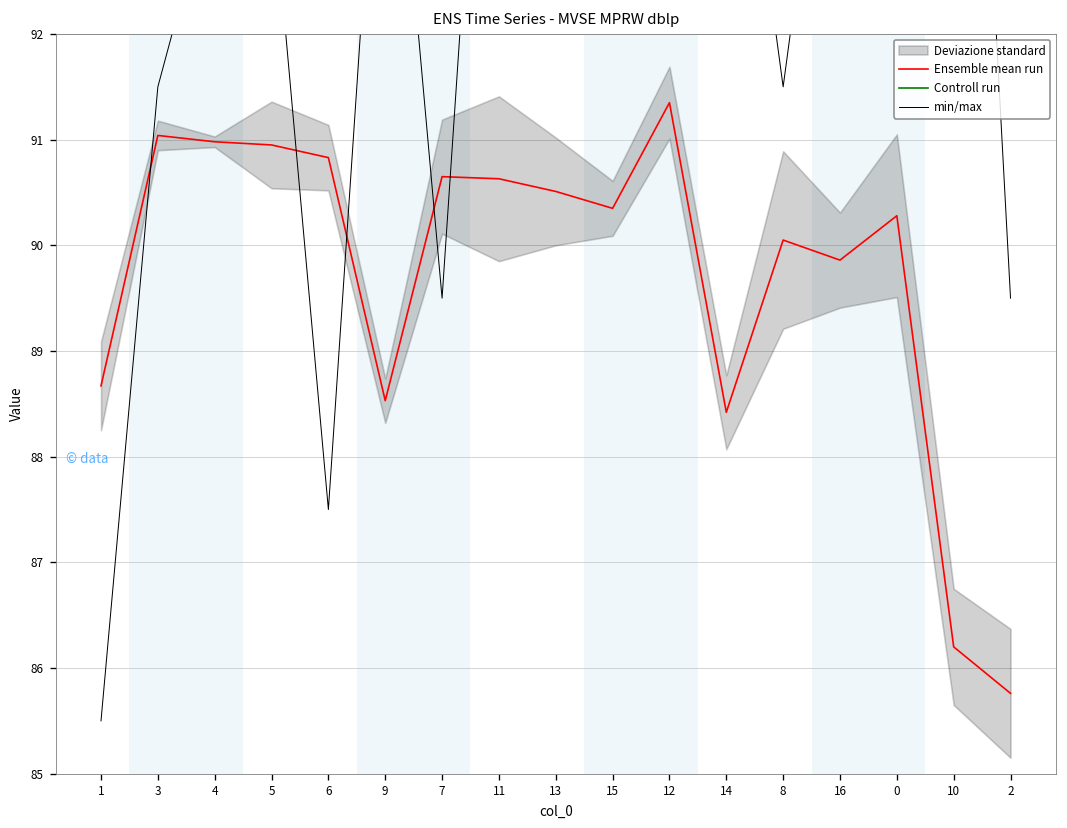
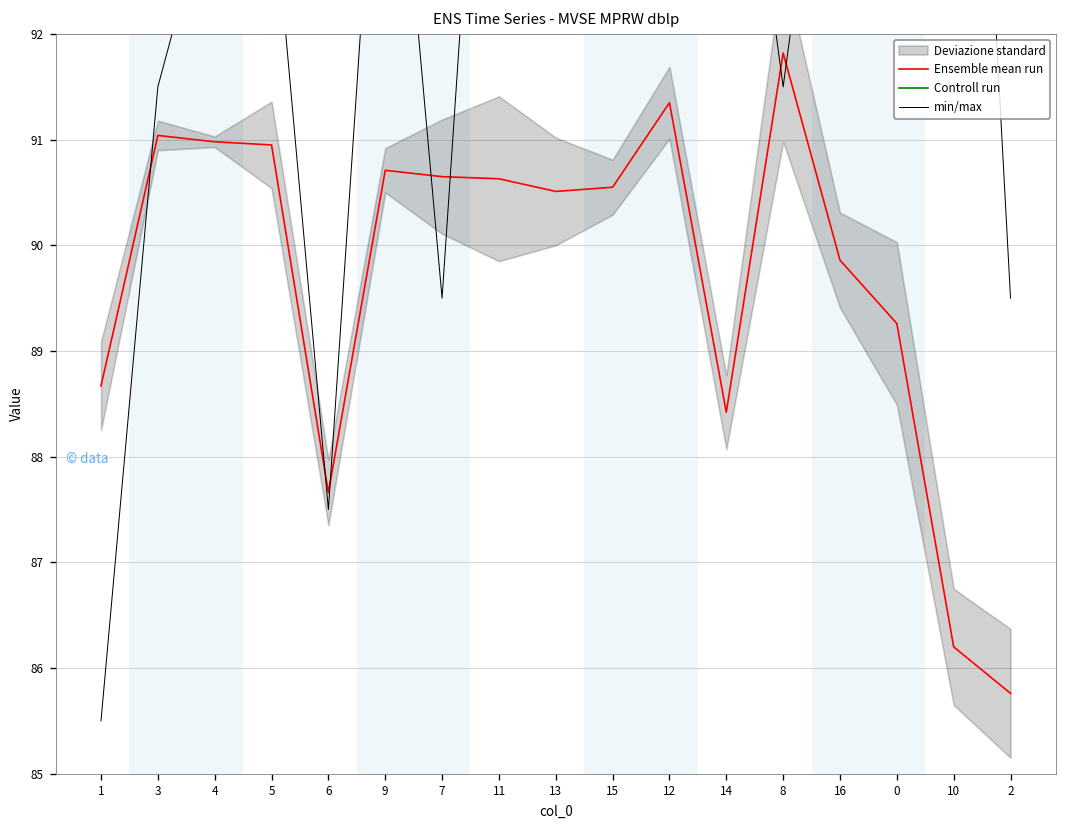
  {
    "Ensemble mean run": {
      "1": 88.7,
      "3": 91.0,
      "4": 91.0,
      "5": 91.0,
-     "6": 90.8,
-     "9": 88.5,
+     "6": 87.7,
+     "9": 90.7,
      "7": 90.7,
      "11": 90.6,
      "13": 90.5,
-     "15": 90.4,
+     "15": 90.6,
      "12": 91.4,
      "14": 88.4,
-     "8": 90.1,
+     "8": 91.8,
      "16": 89.9,
-     "0": 90.3,
+     "0": 89.3,
      "10": 86.2,
      "2": 85.8
    }
  }
